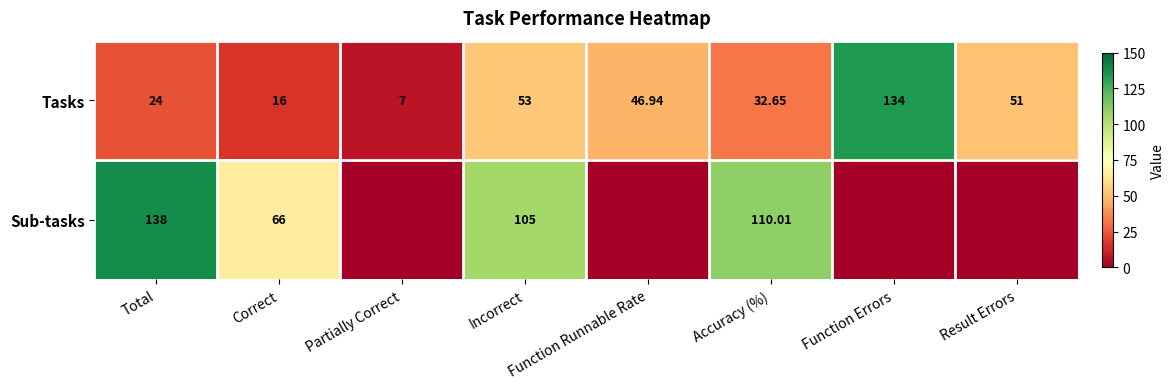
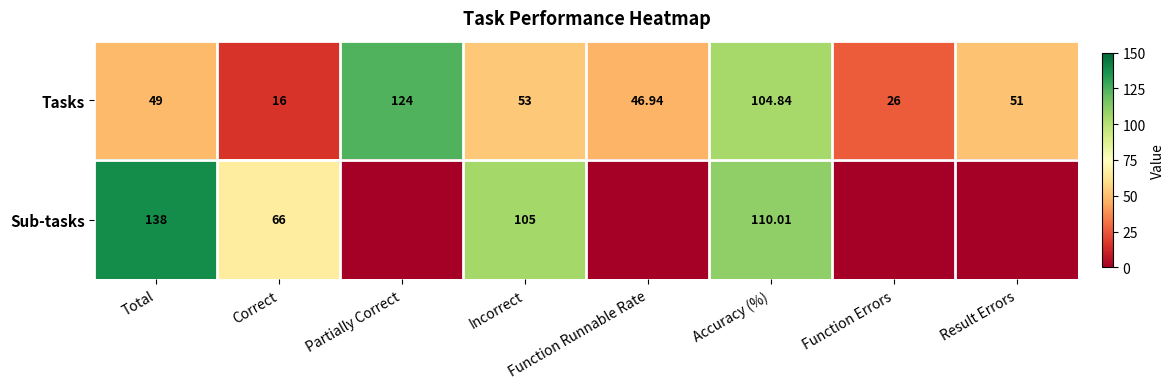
  {
    "Tasks": {
-     "Total": 24,
+     "Total": 49,
      "Correct": 16,
-     "Partially Correct": 7,
+     "Partially Correct": 124,
      "Incorrect": 53,
      "Function Runnable Rate": 46.94,
-     "Accuracy (%)": 32.65,
-     "Function Errors": 134,
+     "Accuracy (%)": 104.84,
+     "Function Errors": 26,
      "Result Errors": 51
    },
    "Sub-tasks": {
      "Total": 138,
      "Correct": 66,
      "Incorrect": 105,
      "Accuracy (%)": 110.01
    }
  }
